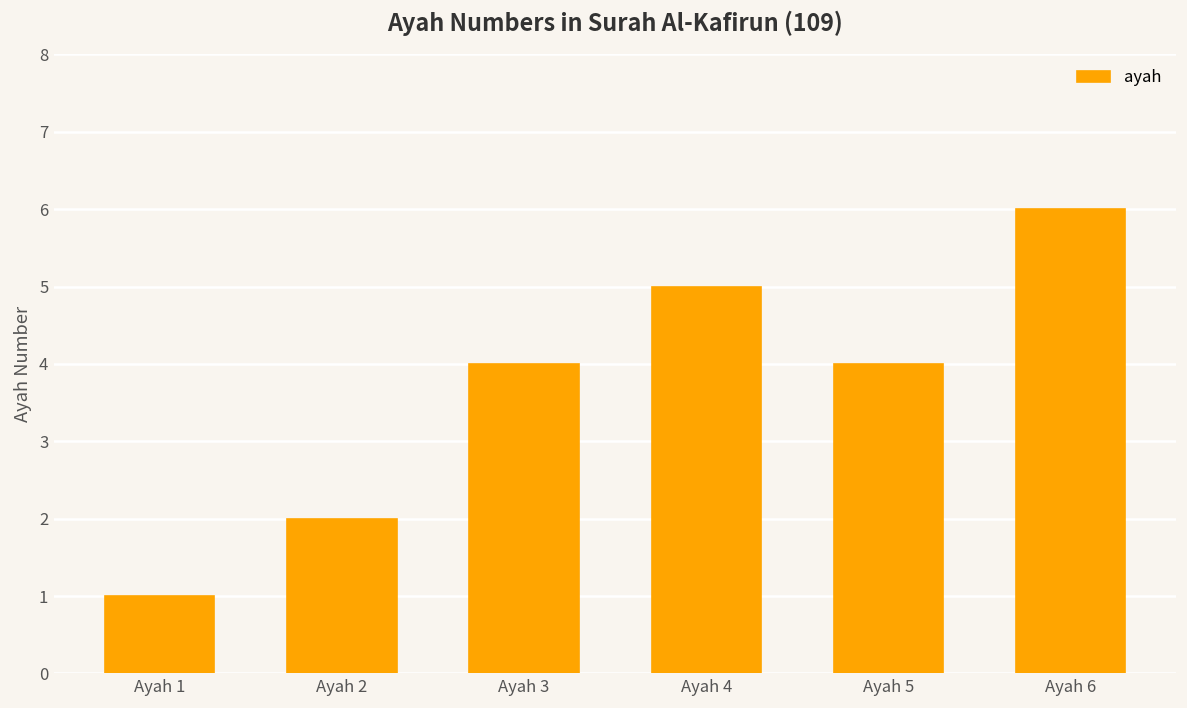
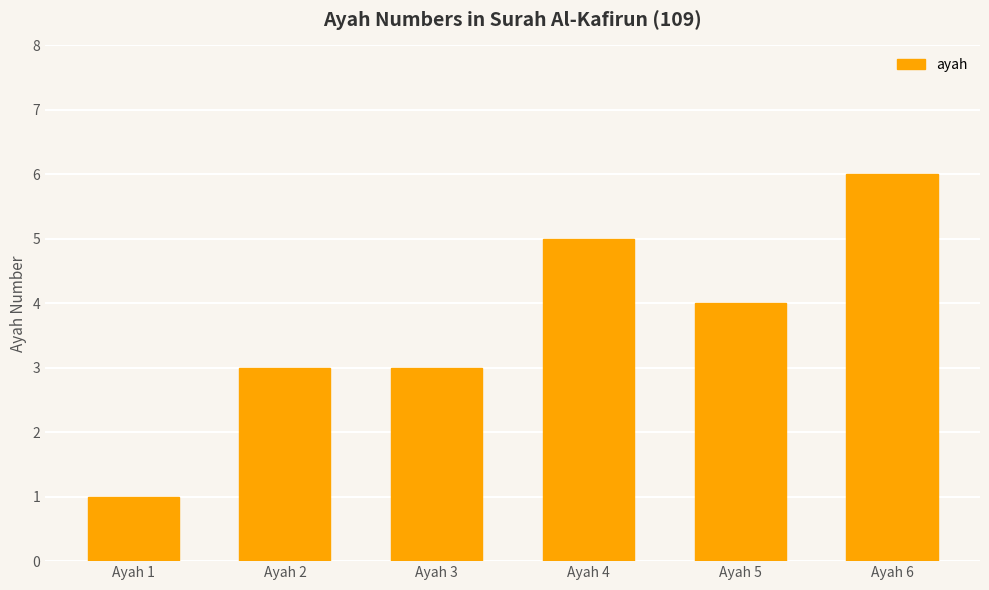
  {
    "Ayah 1": 1,
-   "Ayah 2": 2,
-   "Ayah 3": 4,
+   "Ayah 2": 3,
+   "Ayah 3": 3,
    "Ayah 4": 5,
    "Ayah 5": 4,
    "Ayah 6": 6
  }
